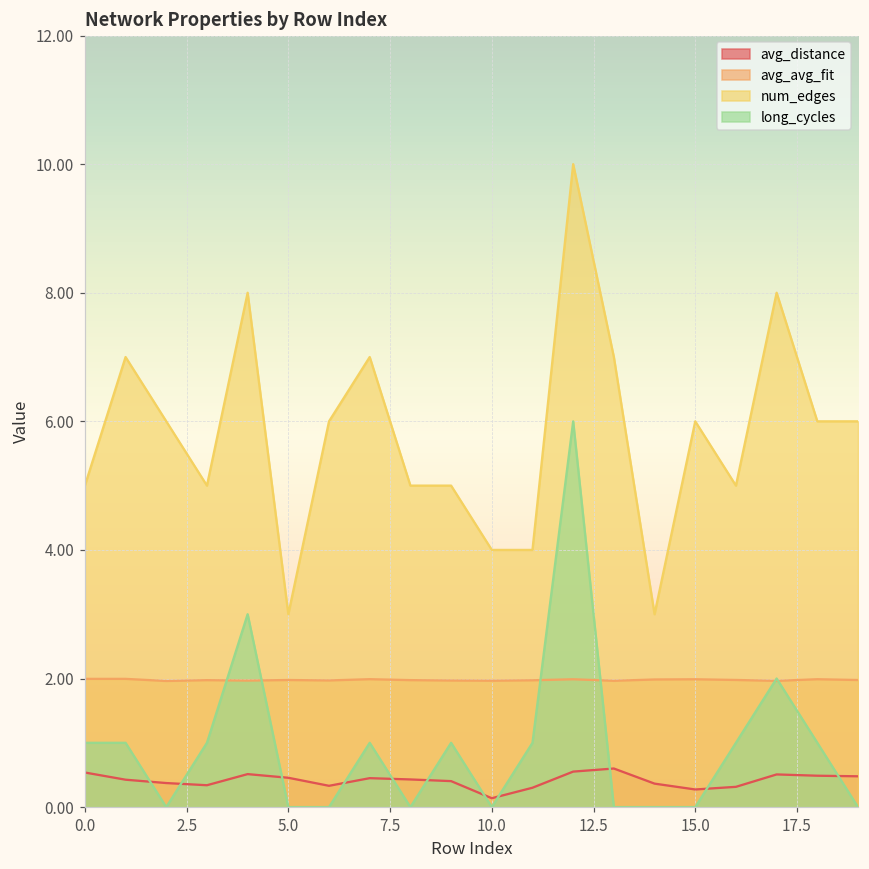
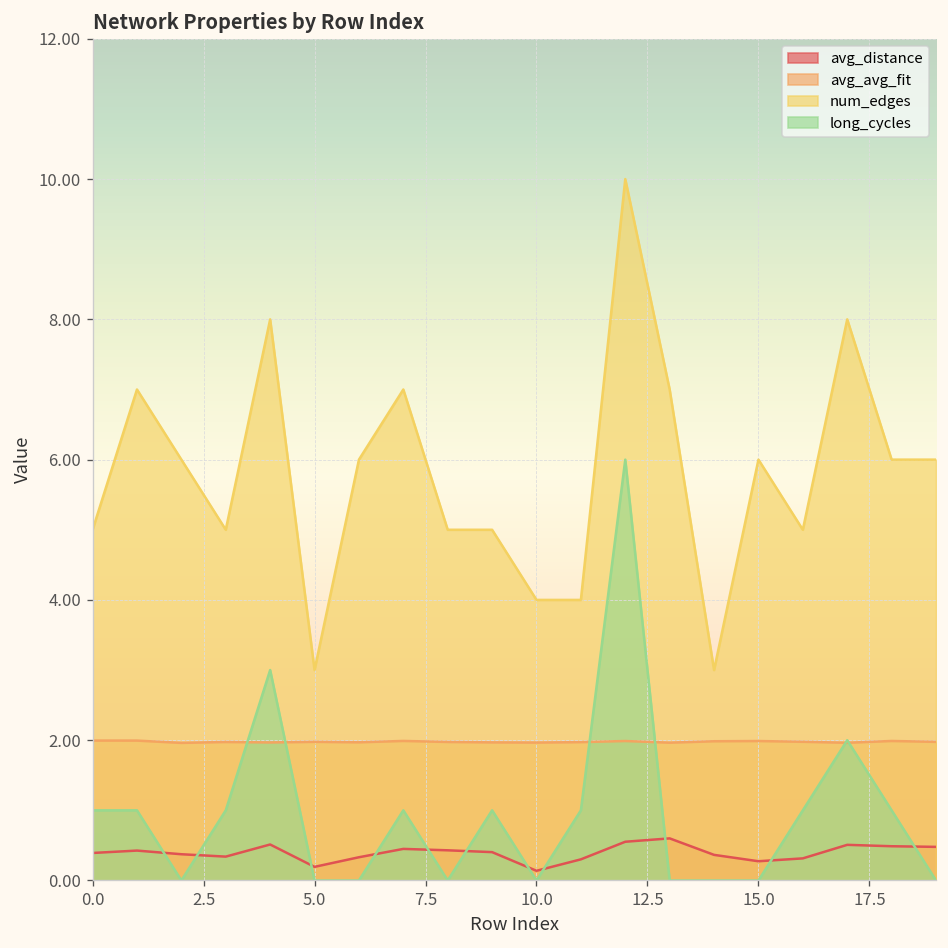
  {
    "avg_distance": {
-     "0.0": 0.5,
-     "5.0": 0.5,
+     "0.0": 0.4,
+     "5.0": 0.2,
      "10.0": 0.1,
      "15.0": 0.3
    },
    "long_cycles": {
      "0.0": 1.0,
      "5.0": 0.0,
      "10.0": 0.0,
      "15.0": 0.0
    }
  }
